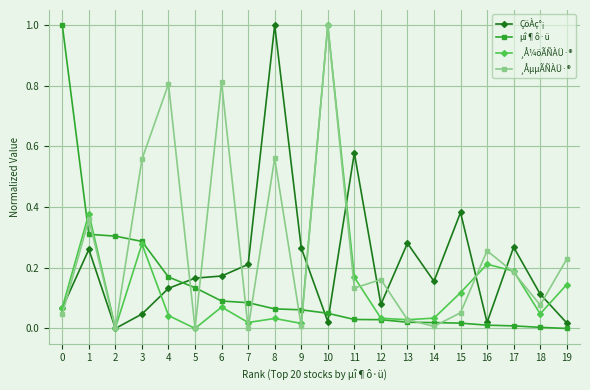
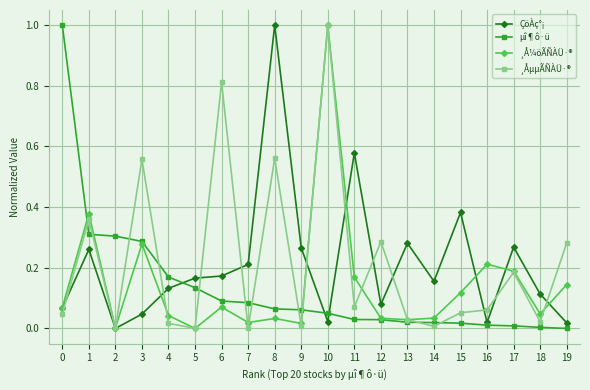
  {
    "¸ÅµµÃÑÀÜ·®": {
      "0": 0.05,
      "1": 0.36,
      "3": 0.56,
-     "4": 0.81,
+     "4": 0.02,
      "6": 0.81,
      "7": 0.00,
      "8": 0.56,
      "9": 0.01,
-     "11": 0.13,
-     "12": 0.16,
+     "11": 0.07,
+     "12": 0.29,
      "14": 0.01,
      "15": 0.05,
-     "16": 0.26,
-     "18": 0.08,
-     "19": 0.23
+     "16": 0.06,
+     "18": 0.02,
+     "19": 0.28
    }
  }
